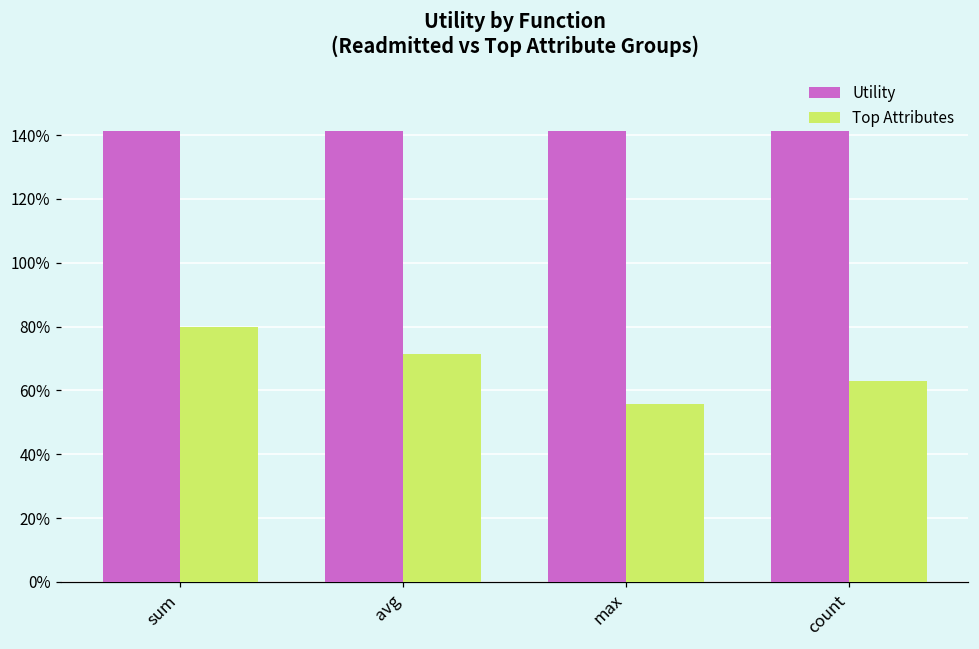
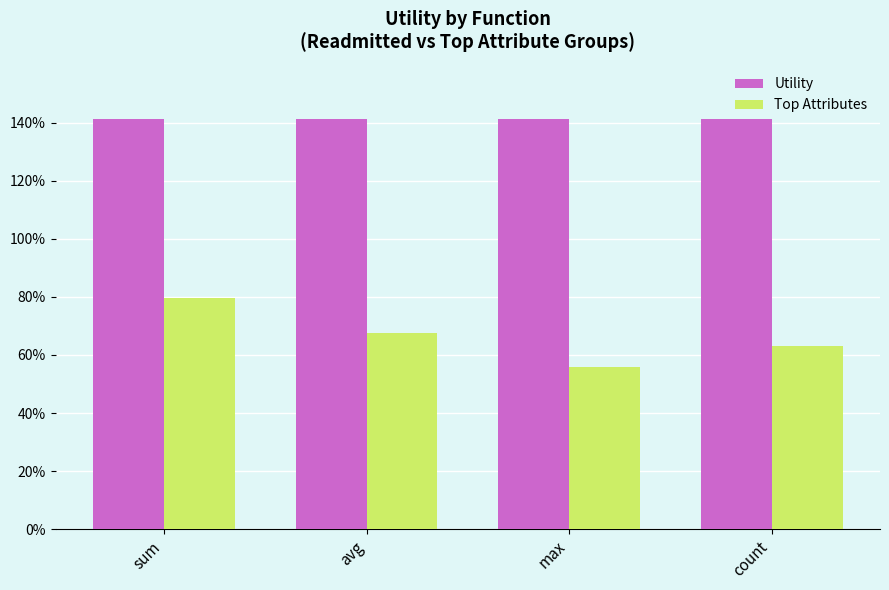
  {
    "Utility": {
      "sum": "141%",
      "avg": "141%",
      "max": "141%",
      "count": "141%"
    },
    "Top Attributes": {
      "sum": "80%",
-     "avg": "71%",
+     "avg": "67%",
      "max": "56%",
      "count": "63%"
    }
  }
